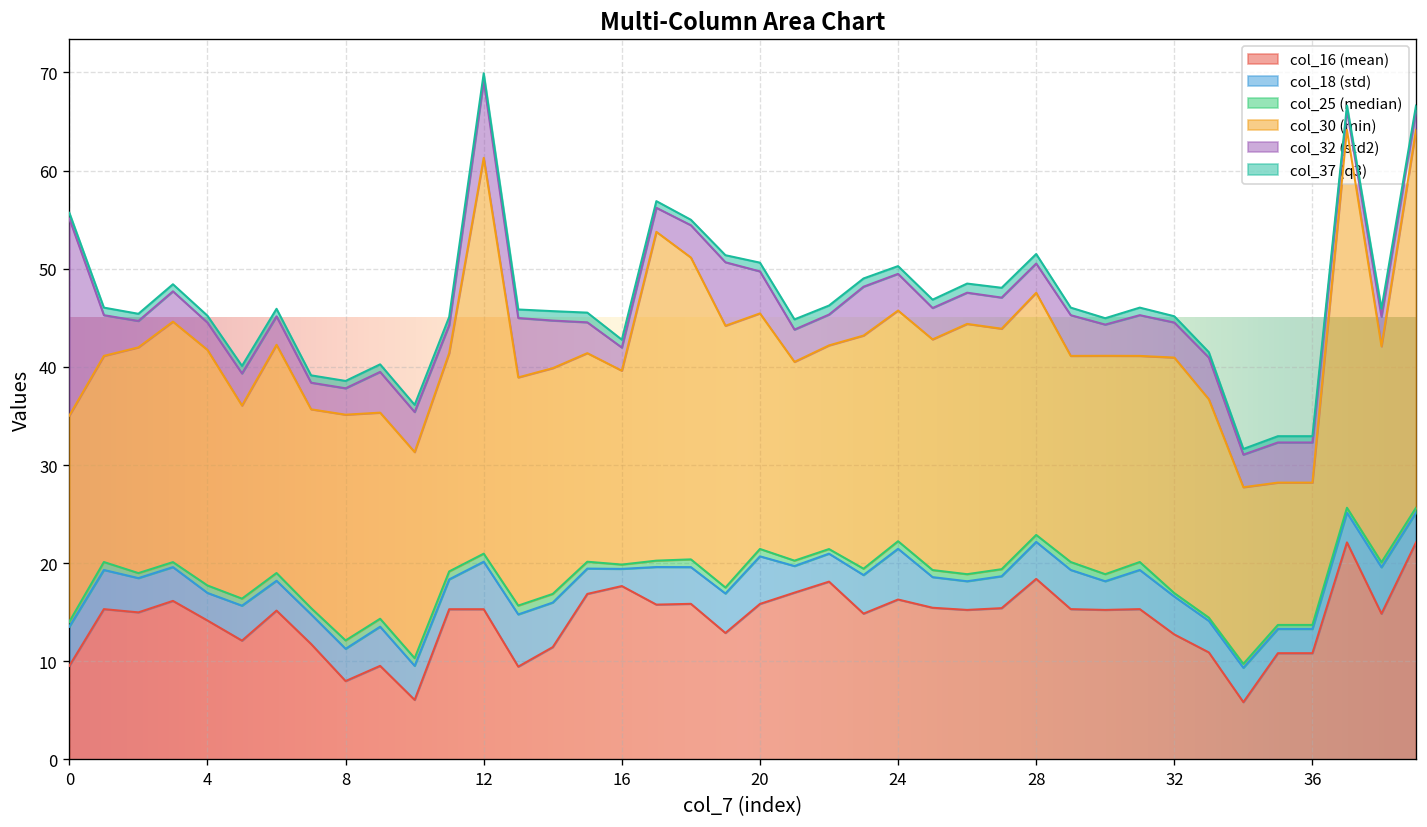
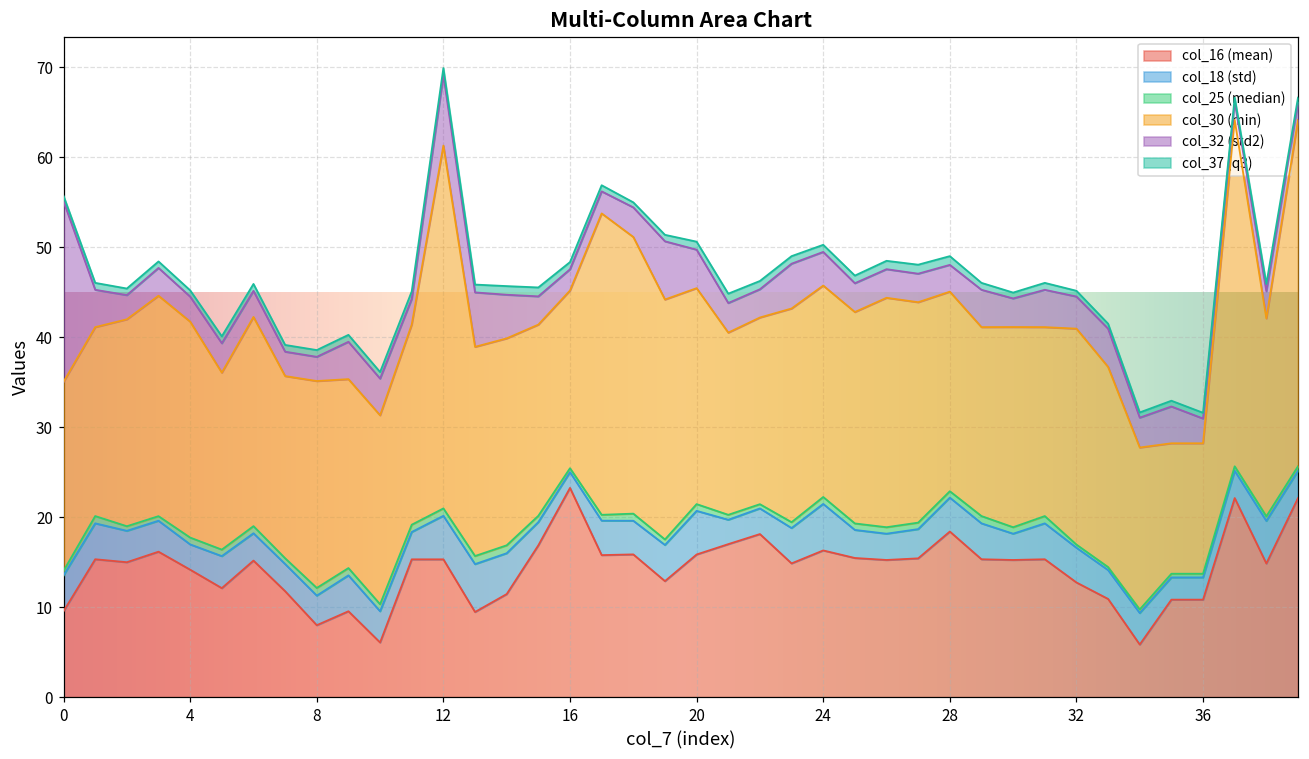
  {
    "col_16 (mean)": {
      "0": 10,
      "4": 14,
      "8": 8,
      "12": 15,
-     "16": 18,
+     "16": 23,
      "20": 16,
      "24": 16,
      "28": 18,
      "32": 13,
      "36": 11
    },
    "col_30 (min)": {
      "0": 21,
      "4": 24,
      "8": 23,
      "12": 40,
      "16": 20,
      "20": 24,
      "24": 23,
-     "28": 25,
+     "28": 22,
      "32": 24,
      "36": 15
    },
    "col_32 (std2)": {
      "0": 20,
      "4": 3,
      "8": 3,
      "12": 8,
      "16": 2,
      "20": 4,
      "24": 4,
      "28": 3,
      "32": 4,
-     "36": 4
+     "36": 3
    }
  }
